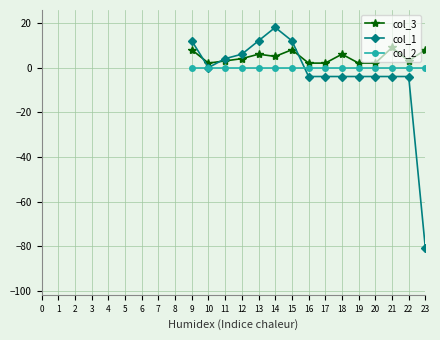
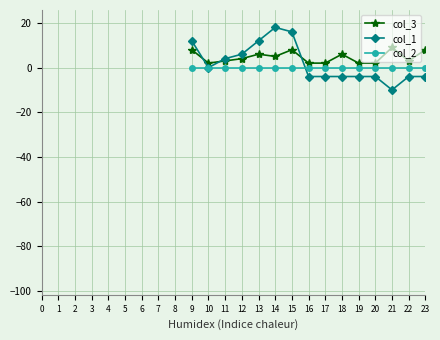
  {
    "col_3": {
      "9": 8,
      "10": 2,
      "12": 4,
      "13": 6,
      "14": 5,
      "15": 8,
      "16": 2,
      "17": 2,
      "18": 6,
      "19": 2,
      "20": 2,
      "23": 8
    },
    "col_1": {
      "9": 12,
      "12": 6,
      "13": 12,
      "14": 18,
-     "15": 12,
+     "15": 16,
      "16": -4,
      "17": -4,
      "18": -4,
      "19": -4,
      "20": -4,
-     "21": -4,
+     "21": -10,
      "22": -4,
-     "23": -81
+     "23": -4
    },
    "col_2": {
      "9": 0,
      "11": 0,
      "12": 0,
      "13": 0,
      "14": 0,
      "15": 0,
      "16": 0,
      "17": 0,
      "18": 0,
      "19": 0,
      "20": 0,
      "21": 0,
      "22": 0,
      "23": 0
    }
  }
